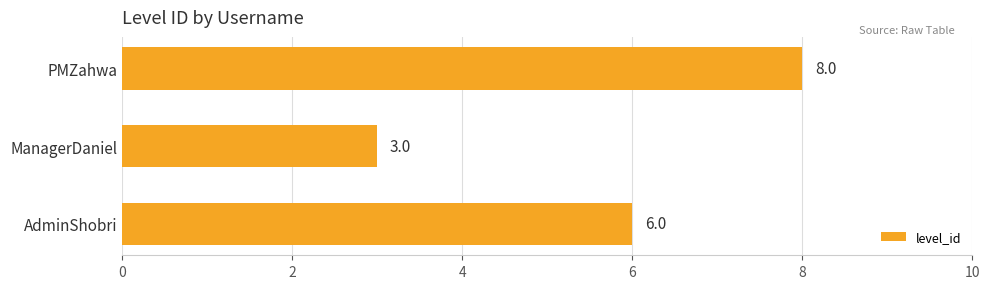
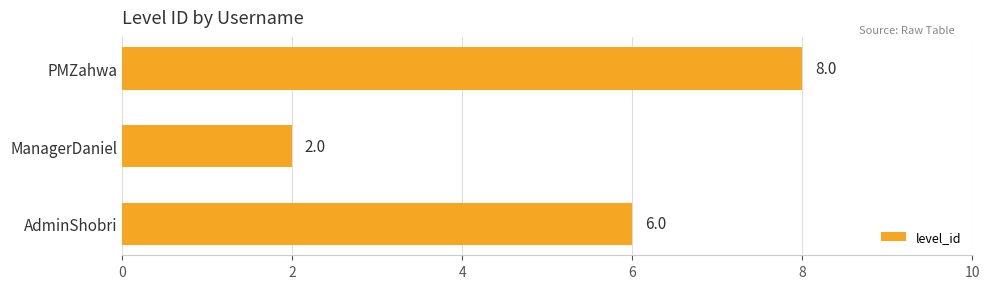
  {
    "PMZahwa": 8.0,
-   "ManagerDaniel": 3.0,
+   "ManagerDaniel": 2.0,
    "AdminShobri": 6.0
  }
